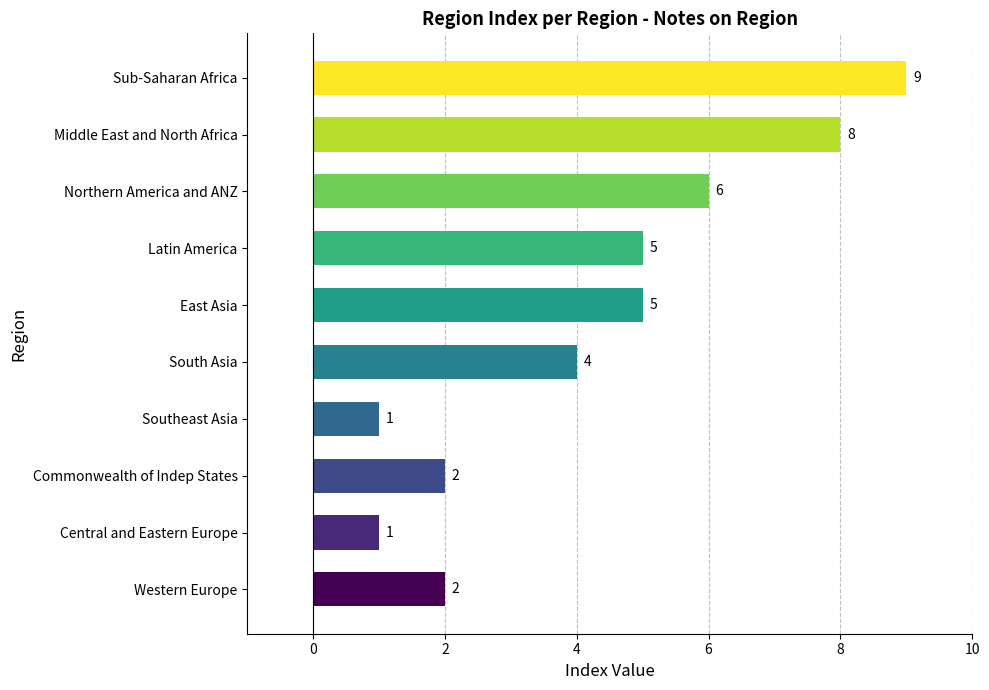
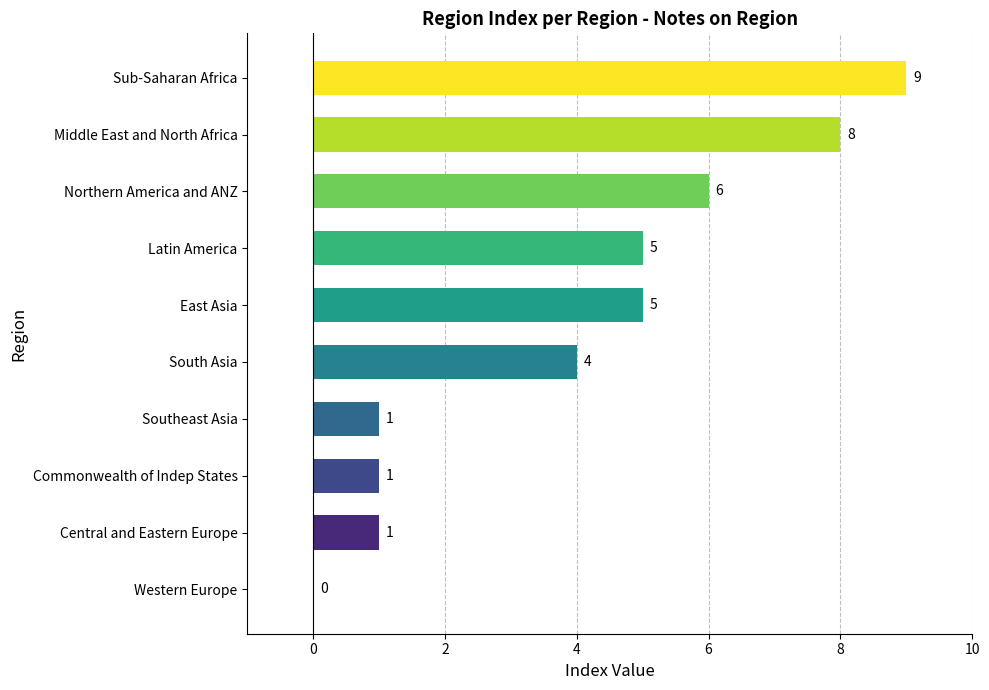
  {
    "Sub-Saharan Africa": 9,
    "Middle East and North Africa": 8,
    "Northern America and ANZ": 6,
    "Latin America": 5,
    "East Asia": 5,
    "South Asia": 4,
    "Southeast Asia": 1,
-   "Commonwealth of Indep States": 2,
+   "Commonwealth of Indep States": 1,
    "Central and Eastern Europe": 1,
-   "Western Europe": 2
+   "Western Europe": 0
  }
